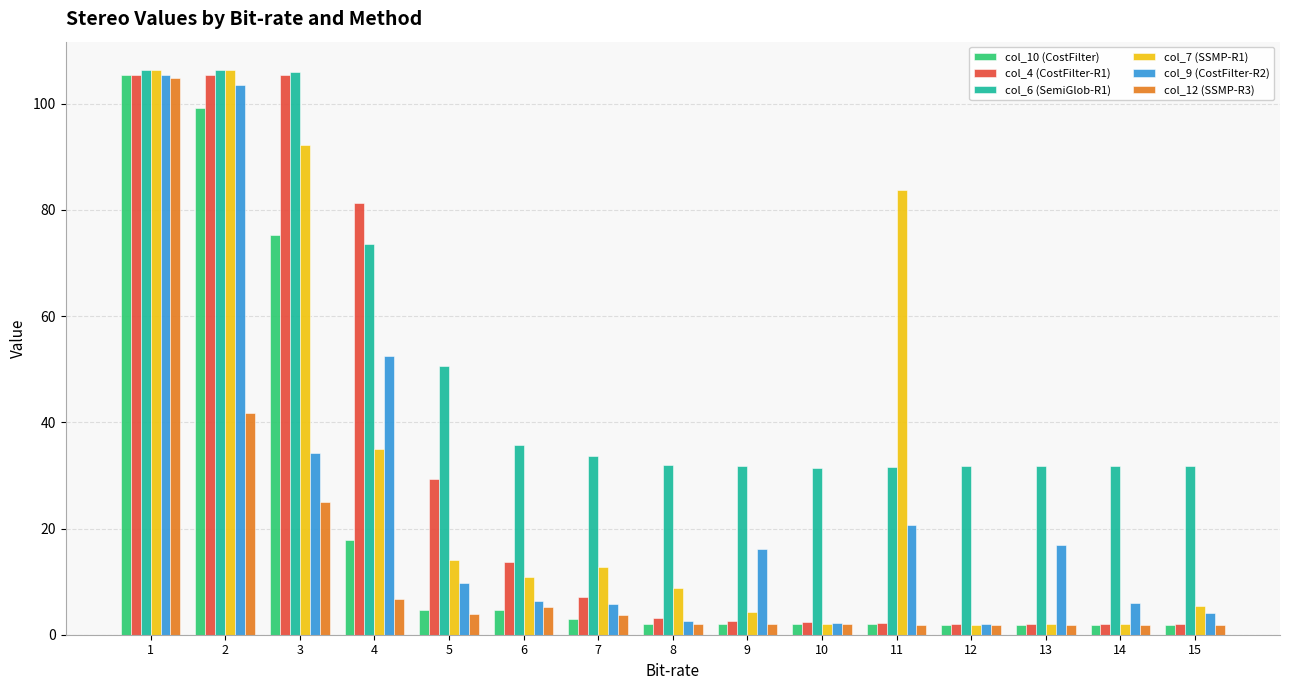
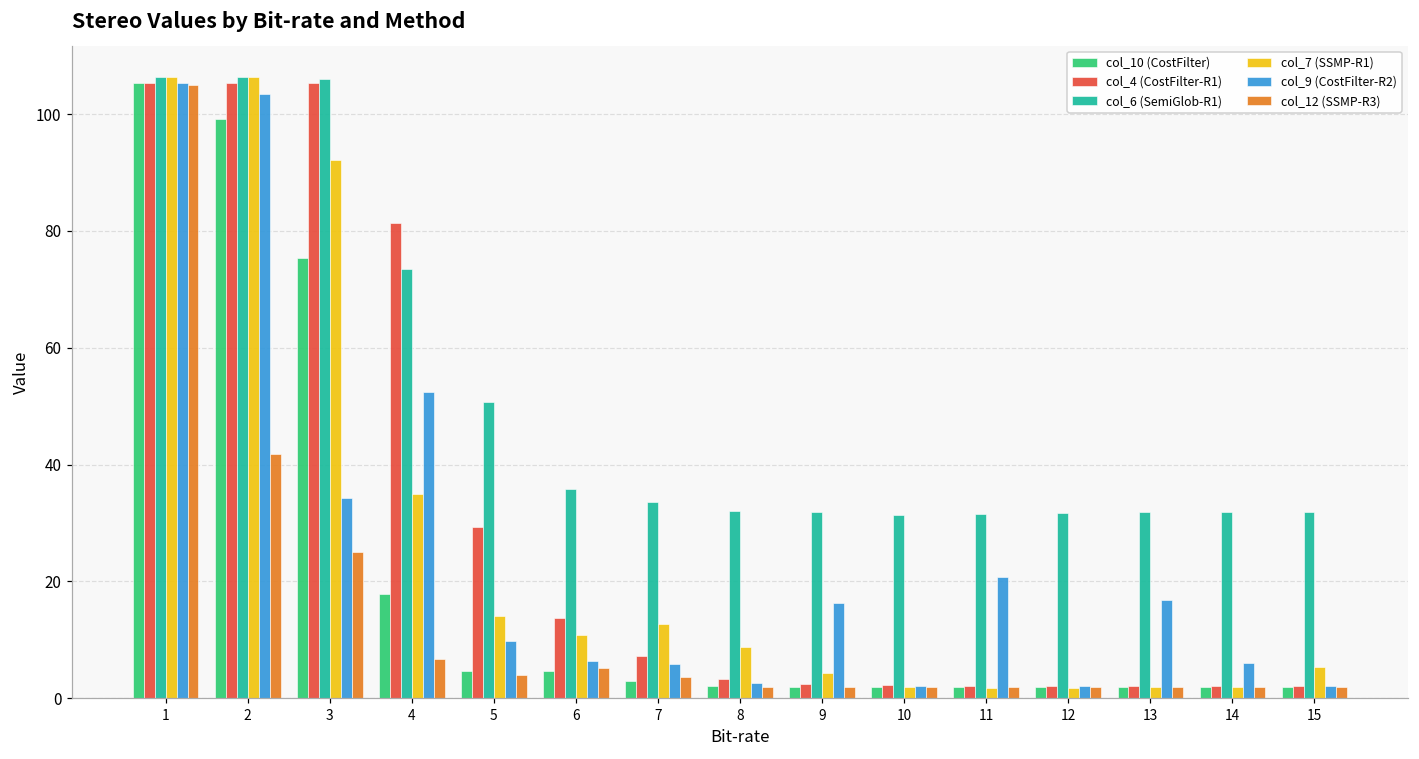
  {
    "col_7 (SSMP-R1)": {
      "1": 106,
      "2": 106,
      "3": 92,
      "4": 35,
      "5": 14,
      "6": 11,
      "7": 13,
      "8": 9,
      "9": 4,
      "10": 2,
-     "11": 84,
+     "11": 2,
      "12": 2,
      "13": 2,
      "14": 2,
      "15": 5
    },
    "col_9 (CostFilter-R2)": {
      "1": 105,
      "2": 104,
      "3": 34,
      "4": 52,
      "5": 10,
      "6": 6,
      "7": 6,
      "8": 3,
      "9": 16,
      "10": 2,
      "11": 21,
      "12": 2,
      "13": 17,
      "14": 6,
-     "15": 4
+     "15": 2
    }
  }
